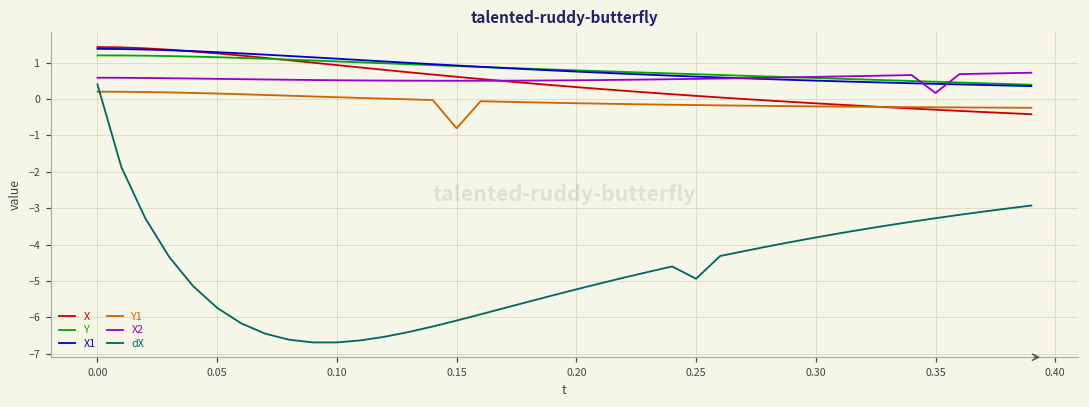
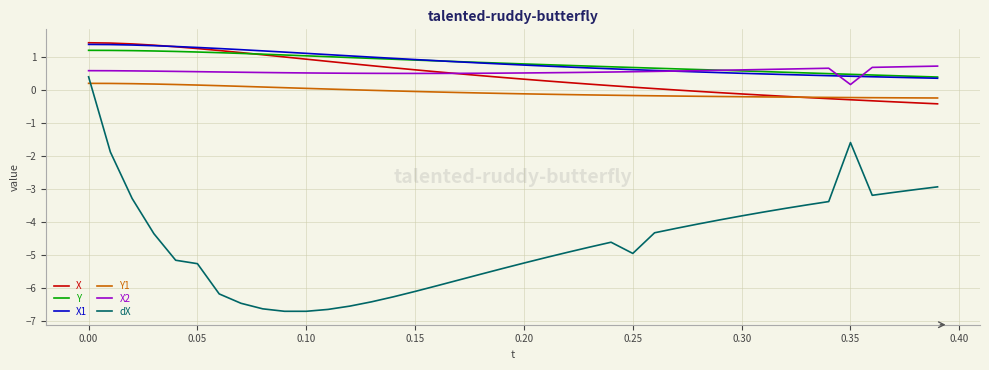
  {
    "X": {
      "0.10": 0.9,
      "0.15": 0.6,
      "0.20": 0.3,
      "0.25": 0.1,
      "0.30": -0.1
    },
    "Y": {
      "0.00": 1.2,
      "0.05": 1.2
    },
    "Y1": {
      "0.00": 0.2,
      "0.05": 0.2,
      "0.10": 0.1,
-     "0.15": -0.8,
+     "0.15": 0.0,
      "0.20": -0.1,
      "0.25": -0.2,
      "0.30": -0.2
    },
    "X2": {
      "0.00": 0.6,
      "0.05": 0.6,
      "0.10": 0.5,
      "0.15": 0.5,
      "0.20": 0.5,
      "0.35": 0.2
    },
    "dX": {
      "0.00": 0.4,
-     "0.05": -5.7,
+     "0.05": -5.3,
      "0.10": -6.7,
      "0.15": -6.1,
      "0.20": -5.2,
      "0.25": -4.9,
      "0.30": -3.8,
-     "0.35": -3.3
+     "0.35": -1.6
    }
  }
